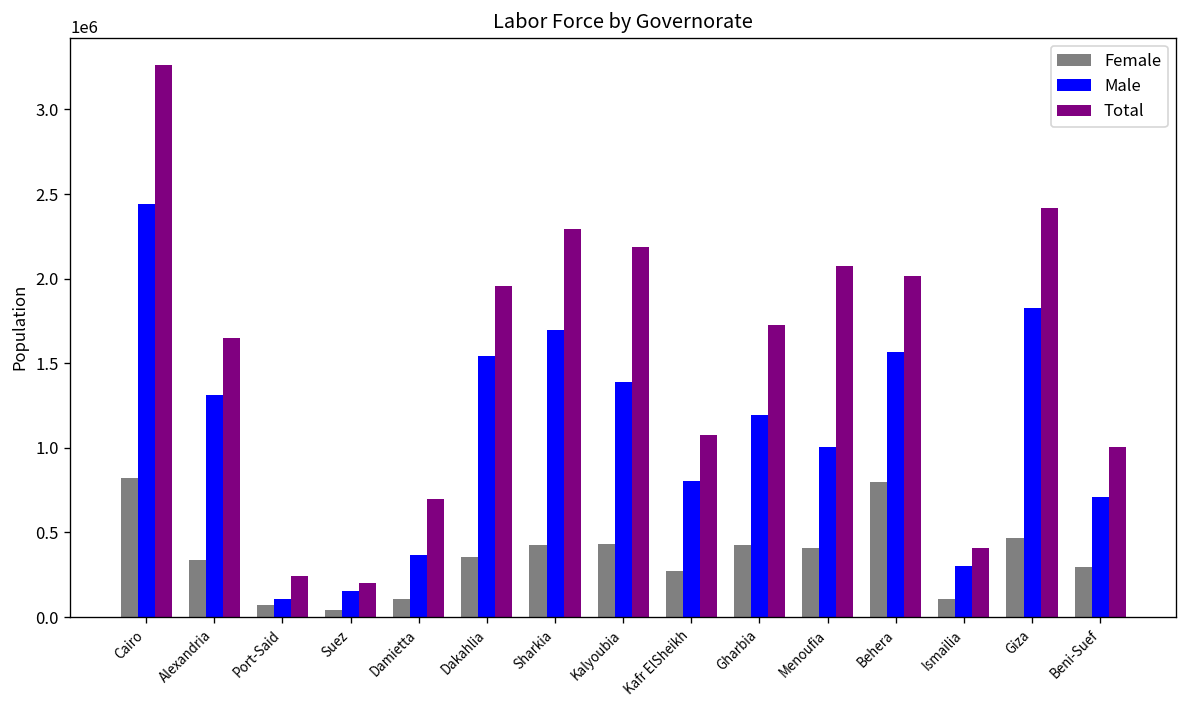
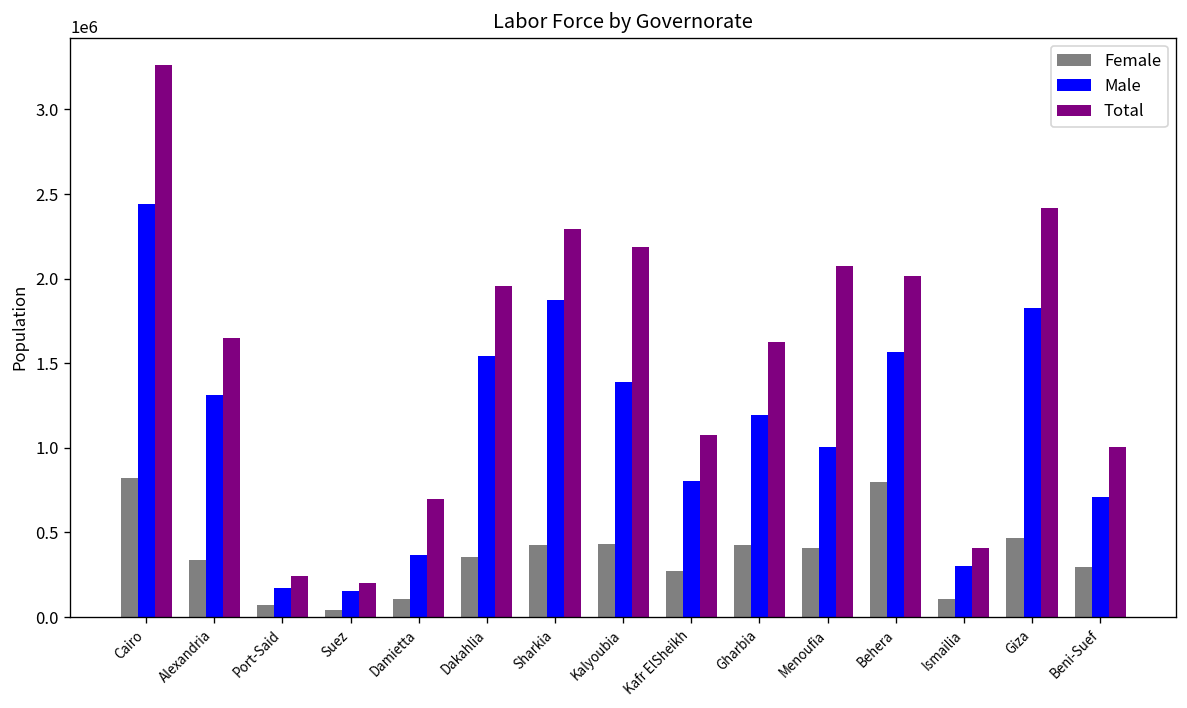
  {
    "Female": {
      "Cairo": 820000,
      "Alexandria": 340000,
      "Port-Said": 70000,
      "Suez": 40000,
      "Damietta": 110000,
      "Dakahlia": 360000,
      "Sharkia": 420000,
      "Kalyoubia": 430000,
      "Kafr ElSheikh": 270000,
      "Gharbia": 430000,
      "Menoufia": 410000,
      "Behera": 800000,
      "Ismailia": 110000,
      "Giza": 470000,
      "Beni-Suef": 290000
    },
    "Male": {
      "Cairo": 2440000,
      "Alexandria": 1310000,
-     "Port-Said": 100000,
+     "Port-Said": 170000,
      "Suez": 160000,
      "Damietta": 370000,
      "Dakahlia": 1540000,
-     "Sharkia": 1690000,
+     "Sharkia": 1870000,
      "Kalyoubia": 1390000,
      "Kafr ElSheikh": 810000,
      "Gharbia": 1200000,
      "Menoufia": 1010000,
      "Behera": 1560000,
      "Ismailia": 300000,
      "Giza": 1830000,
      "Beni-Suef": 710000
    },
    "Total": {
      "Cairo": 3260000,
      "Alexandria": 1650000,
      "Port-Said": 240000,
      "Suez": 200000,
      "Damietta": 700000,
      "Dakahlia": 1960000,
      "Sharkia": 2290000,
      "Kalyoubia": 2190000,
      "Kafr ElSheikh": 1080000,
-     "Gharbia": 1730000,
+     "Gharbia": 1620000,
      "Menoufia": 2070000,
      "Behera": 2020000,
      "Ismailia": 410000,
      "Giza": 2420000,
      "Beni-Suef": 1000000
    }
  }
